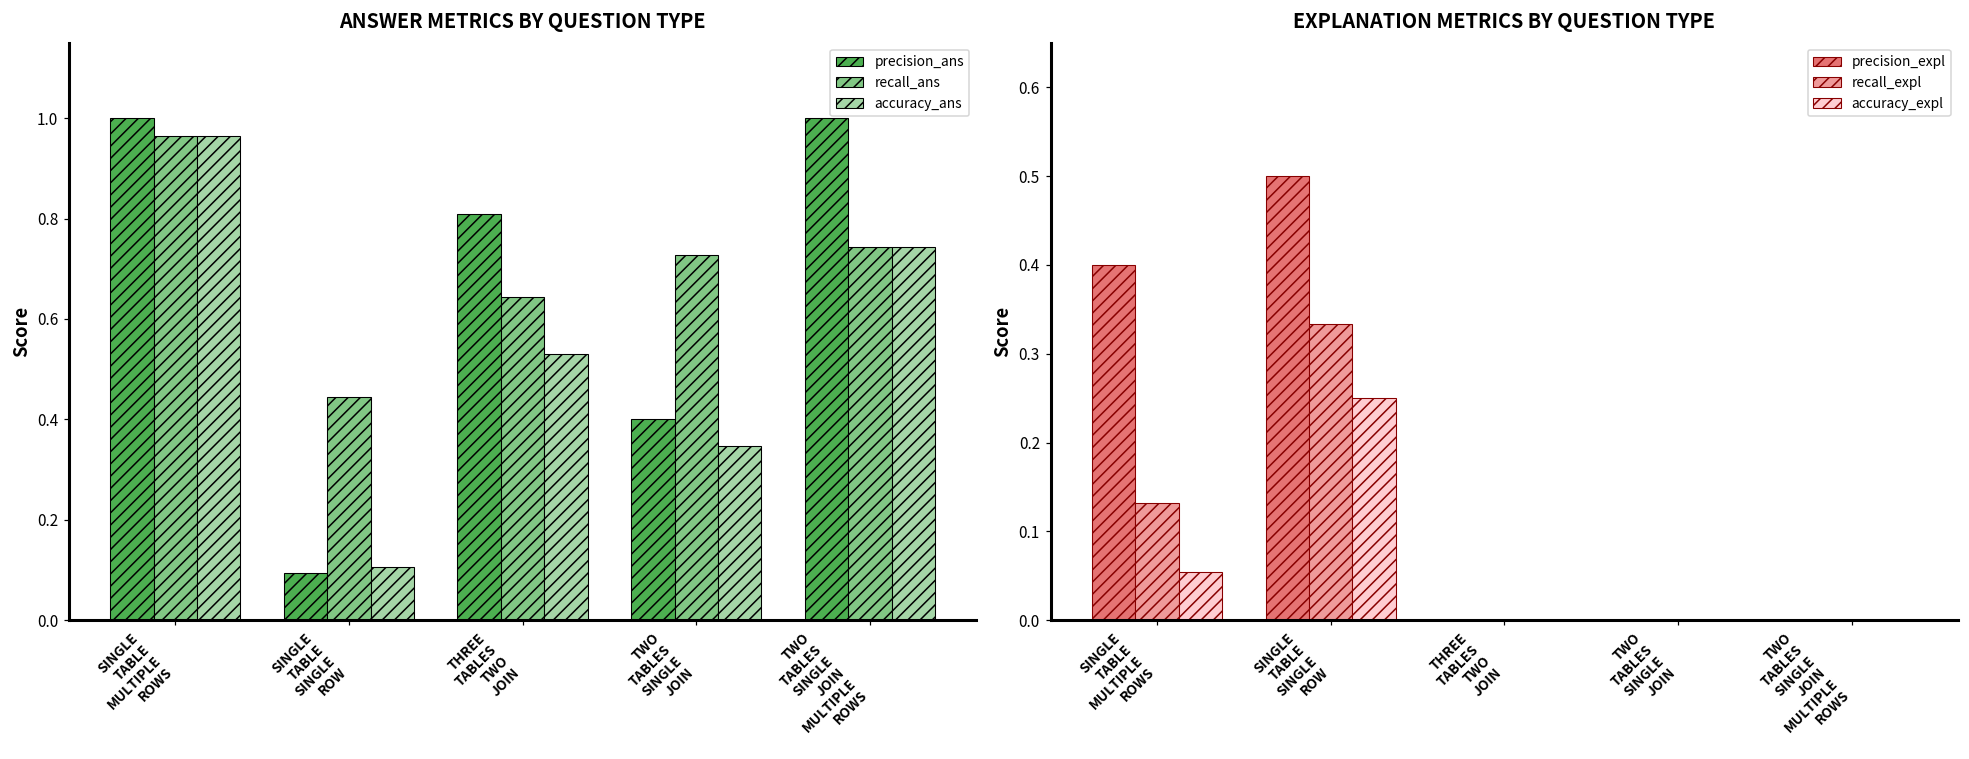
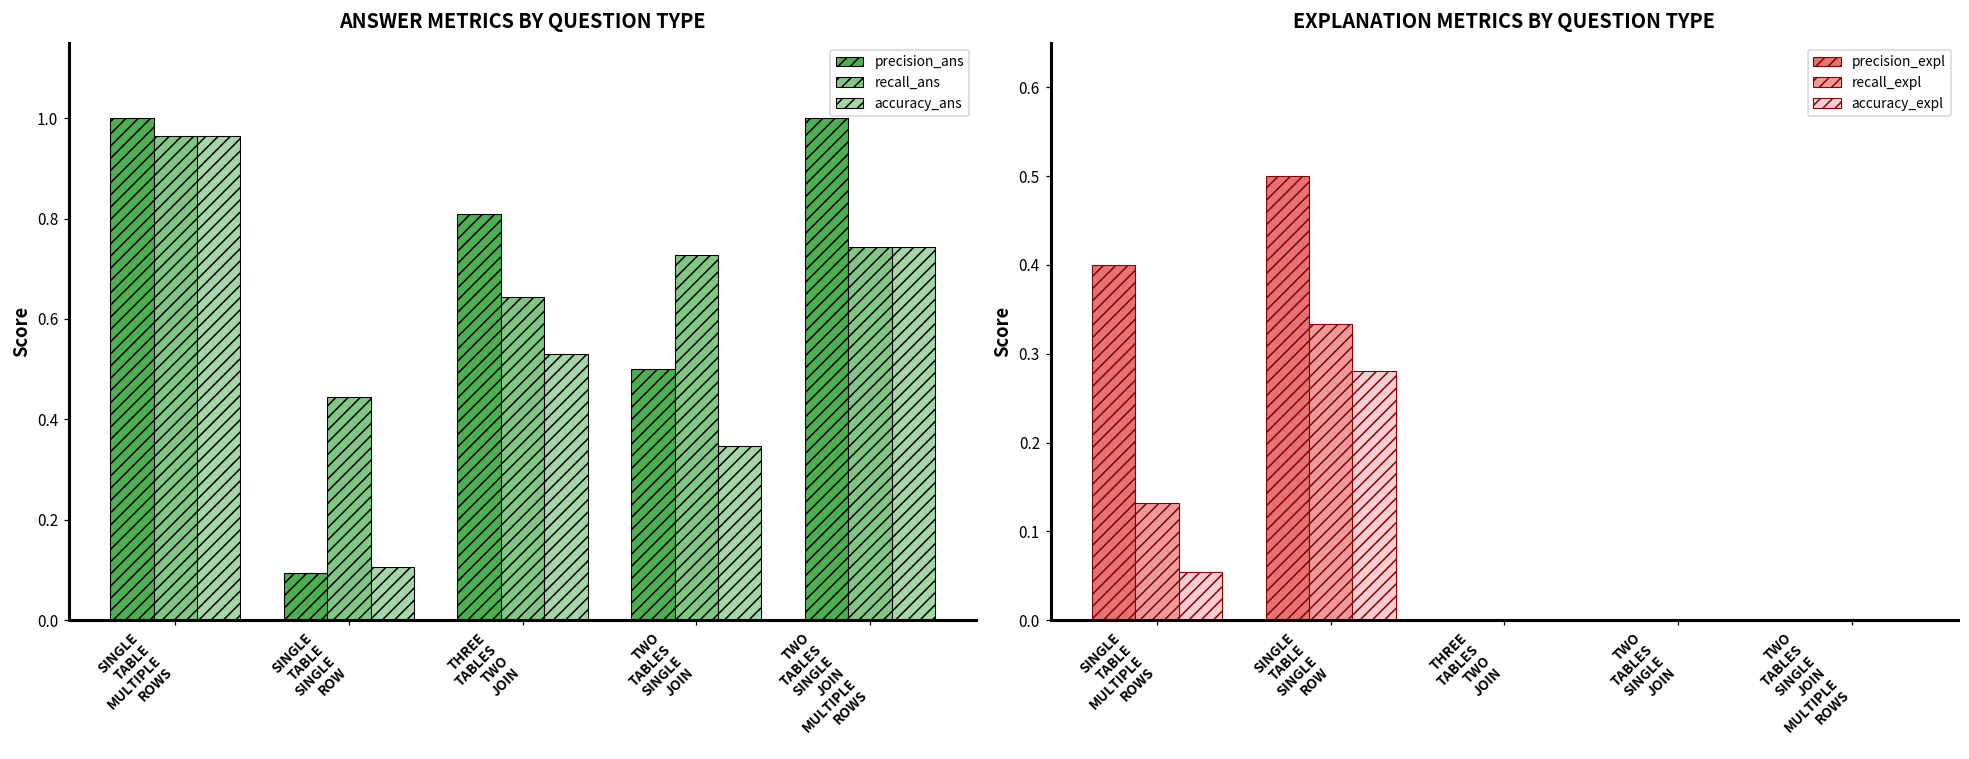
  {
    "ANSWER METRICS BY QUESTION TYPE": {
      "precision_ans": {
        "SINGLE TABLE MULTIPLE ROWS": 1.0,
        "SINGLE TABLE SINGLE ROW": 0.09,
        "THREE TABLES TWO JOIN": 0.81,
-       "TWO TABLES SINGLE JOIN": 0.4,
+       "TWO TABLES SINGLE JOIN": 0.5,
        "TWO TABLES SINGLE JOIN MULTIPLE ROWS": 1.0
      }
    },
    "EXPLANATION METRICS BY QUESTION TYPE": {
      "accuracy_expl": {
        "SINGLE TABLE MULTIPLE ROWS": 0.05,
-       "SINGLE TABLE SINGLE ROW": 0.25,
+       "SINGLE TABLE SINGLE ROW": 0.28,
        "THREE TABLES TWO JOIN": 0.00,
        "TWO TABLES SINGLE JOIN": 0.00,
        "TWO TABLES SINGLE JOIN MULTIPLE ROWS": 0.00
      }
    }
  }
